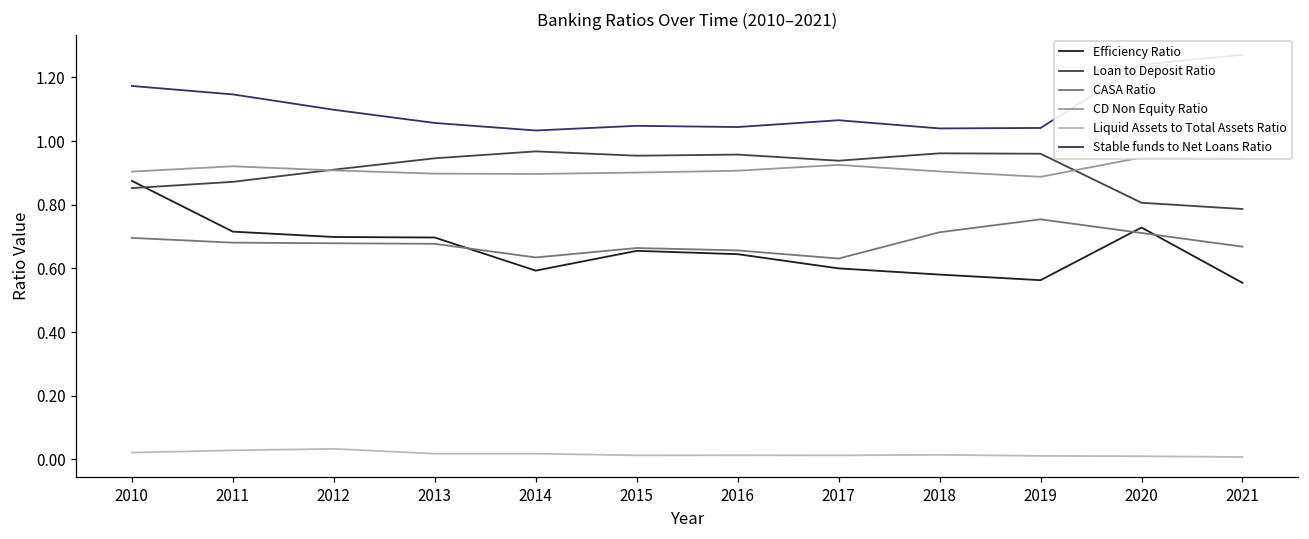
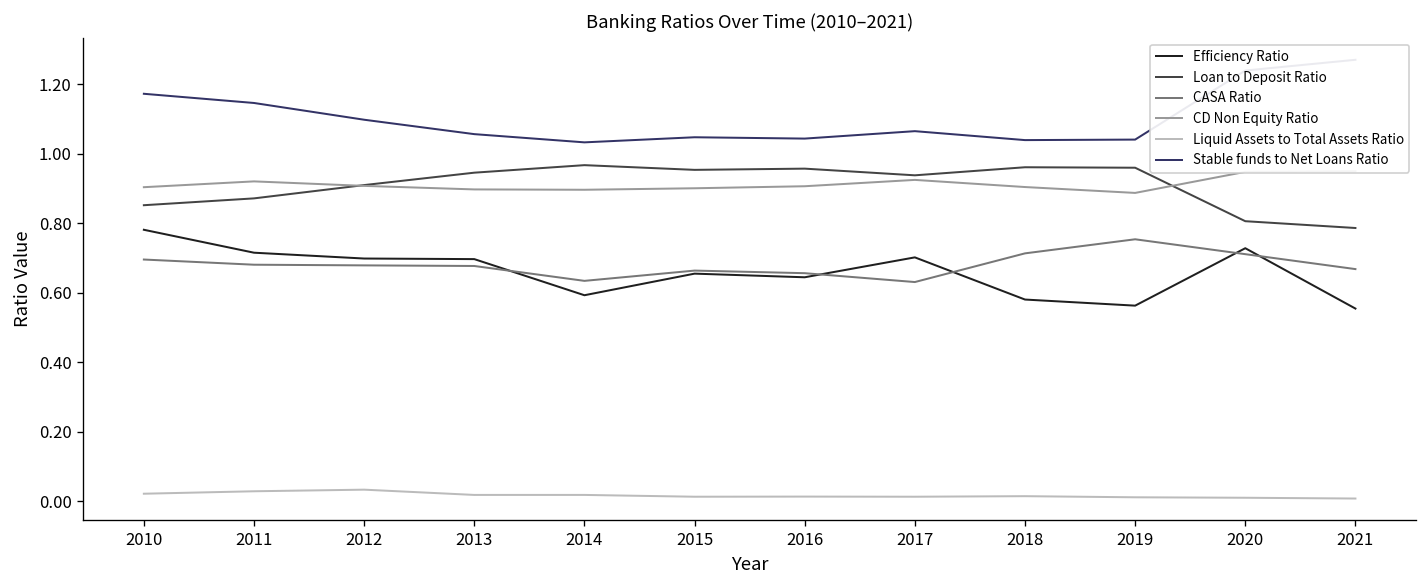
  {
    "Efficiency Ratio": {
-     "2010": 0.88,
+     "2010": 0.78,
      "2011": 0.72,
      "2012": 0.70,
      "2013": 0.70,
      "2014": 0.59,
      "2016": 0.64,
-     "2017": 0.60,
+     "2017": 0.70,
      "2018": 0.58,
      "2019": 0.56,
      "2020": 0.73,
      "2021": 0.55
    }
  }
